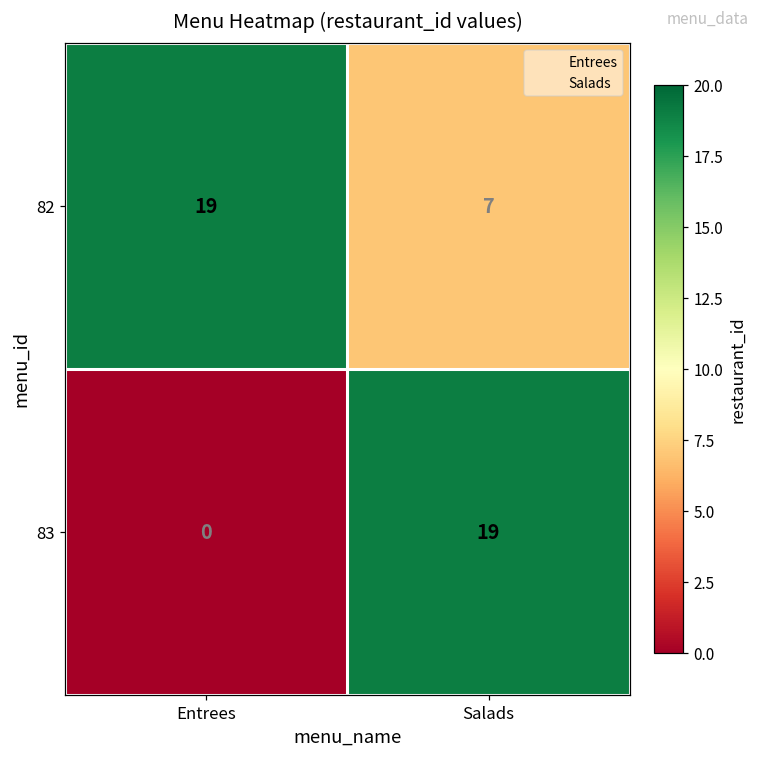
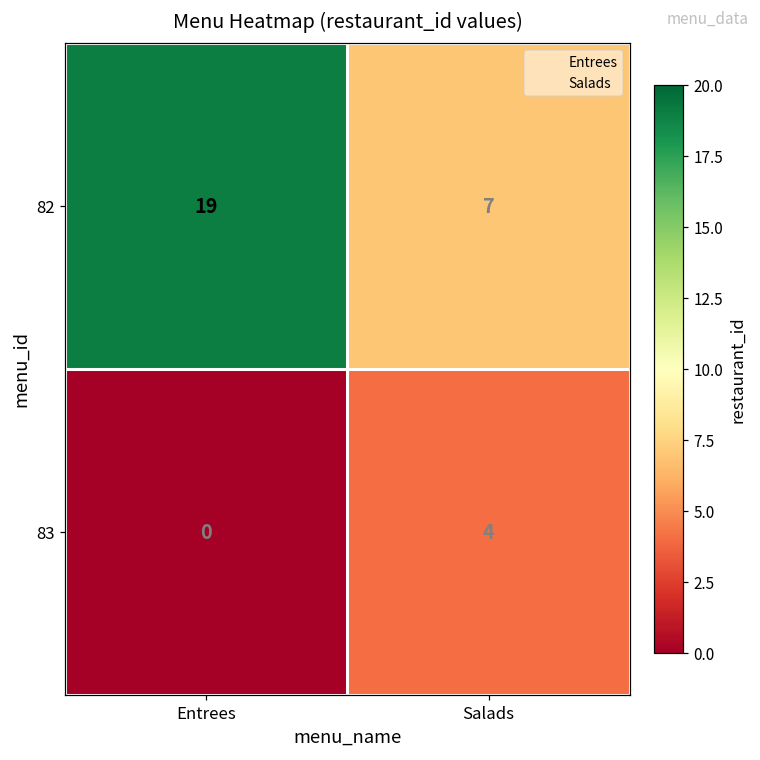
  {
    "82": {
      "Entrees": 19,
      "Salads": 7
    },
    "83": {
      "Entrees": 0,
-     "Salads": 19
+     "Salads": 4
    }
  }
